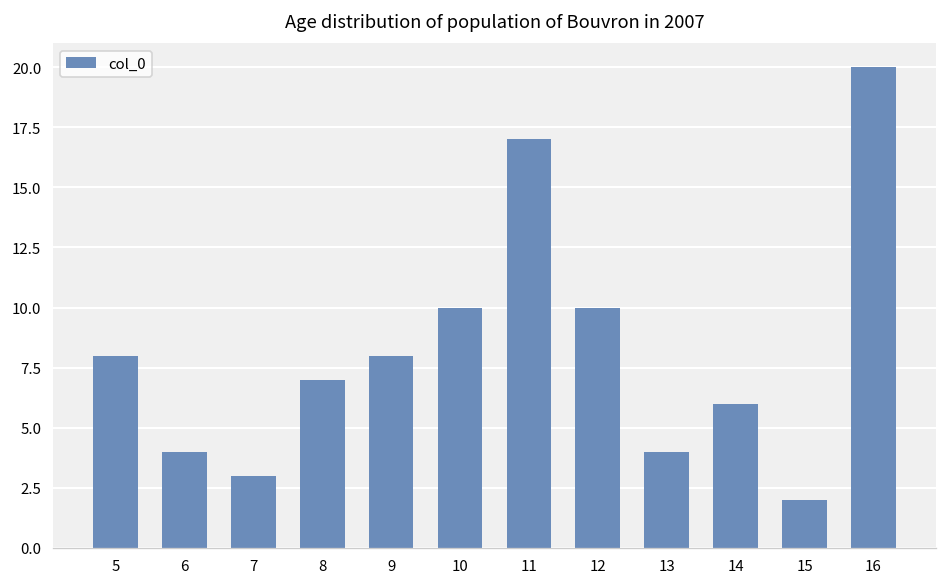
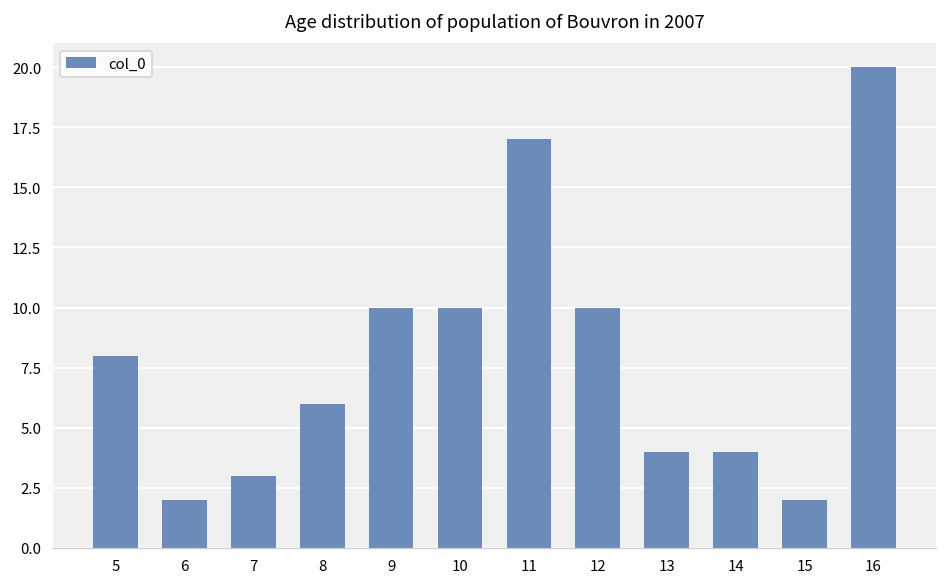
  {
    "5": 8,
-   "6": 4,
+   "6": 2,
    "7": 3,
-   "8": 7,
-   "9": 8,
+   "8": 6,
+   "9": 10,
    "10": 10,
    "11": 17,
    "12": 10,
    "13": 4,
-   "14": 6,
+   "14": 4,
    "15": 2,
    "16": 20
  }
